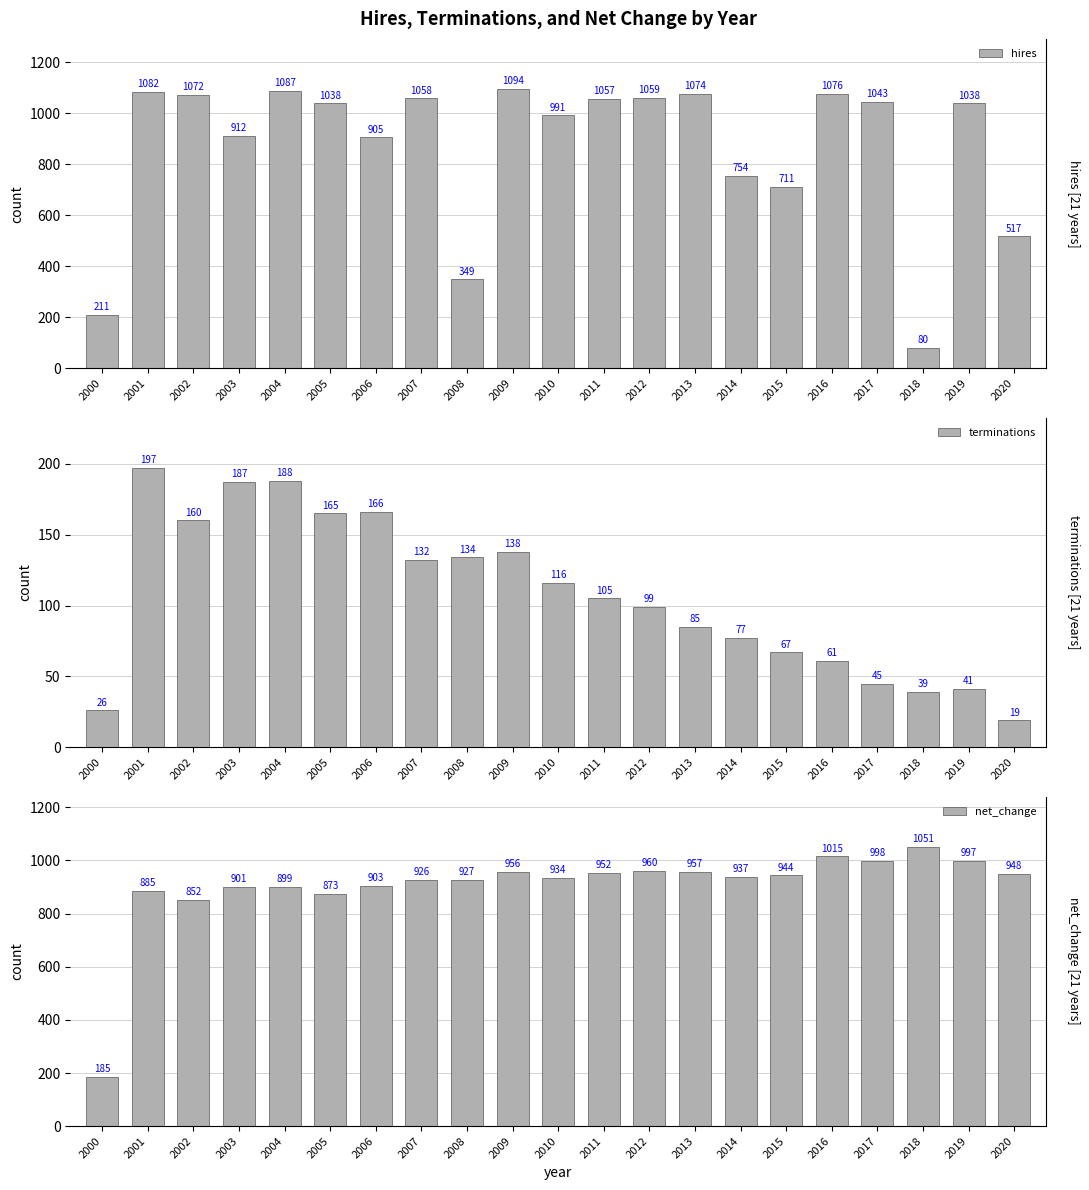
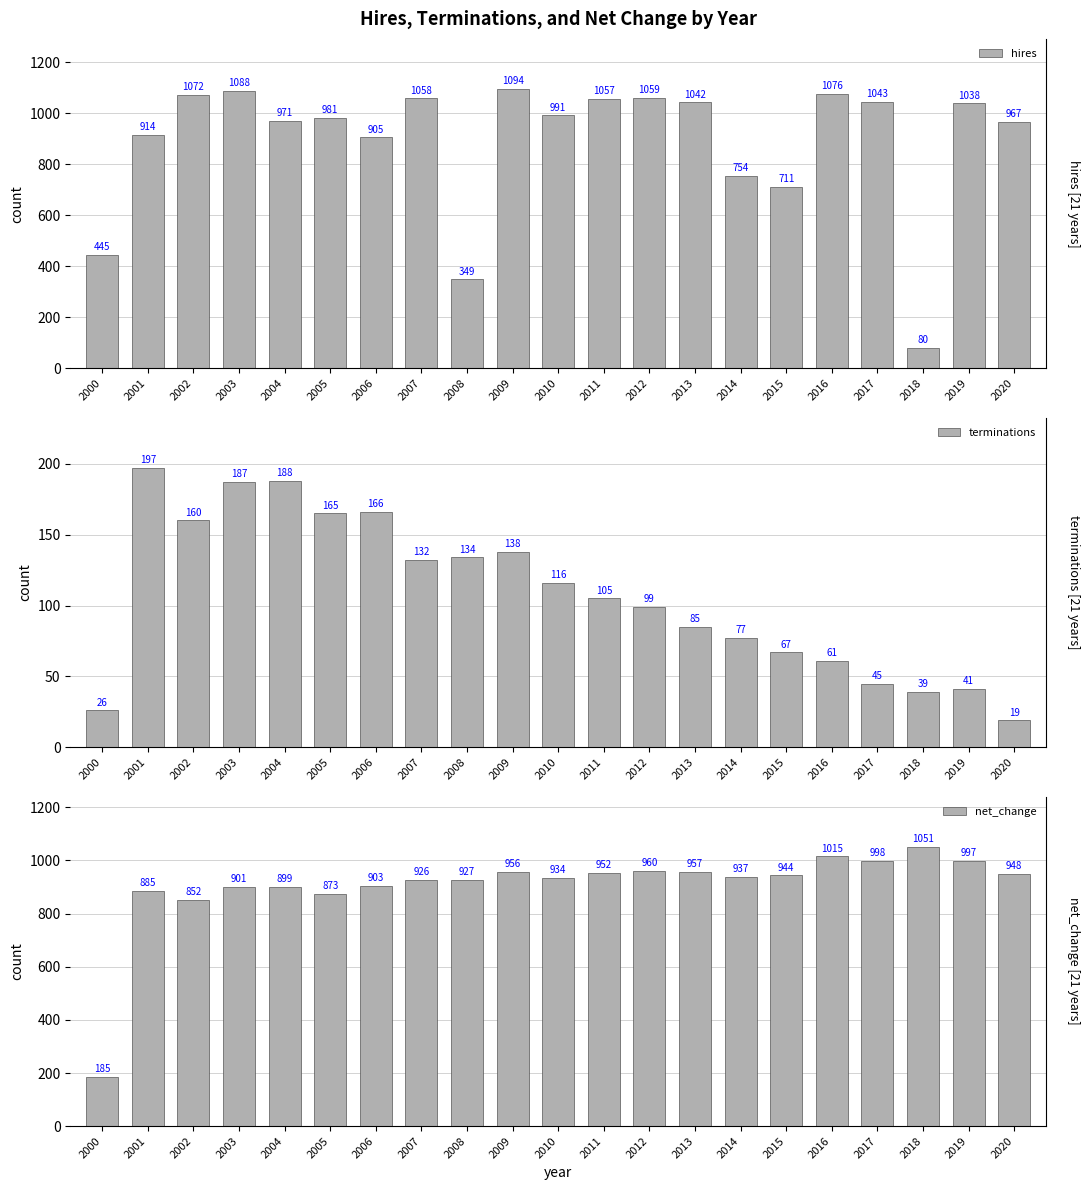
  {
    "Hires, Terminations, and Net Change by Year": {
-     "2000": 211,
-     "2001": 1082,
+     "2000": 445,
+     "2001": 914,
      "2002": 1072,
-     "2003": 912,
-     "2004": 1087,
-     "2005": 1038,
+     "2003": 1088,
+     "2004": 971,
+     "2005": 981,
      "2006": 905,
      "2007": 1058,
      "2008": 349,
      "2009": 1094,
      "2010": 991,
      "2011": 1057,
      "2012": 1059,
-     "2013": 1074,
+     "2013": 1042,
      "2014": 754,
      "2015": 711,
      "2016": 1076,
      "2017": 1043,
      "2018": 80,
      "2019": 1038,
-     "2020": 517
+     "2020": 967
    }
  }
